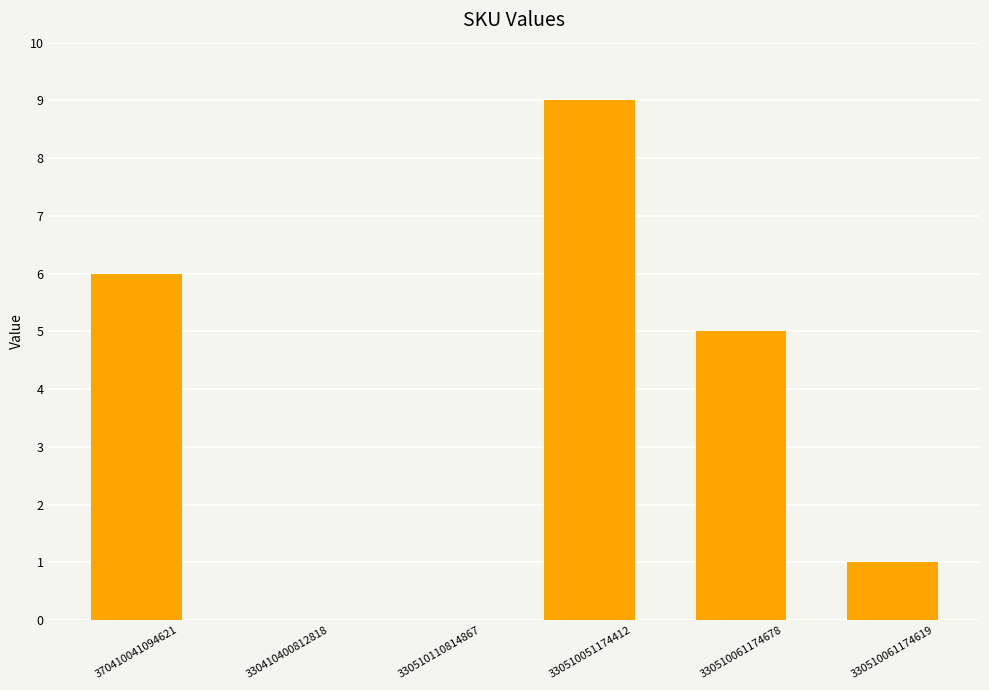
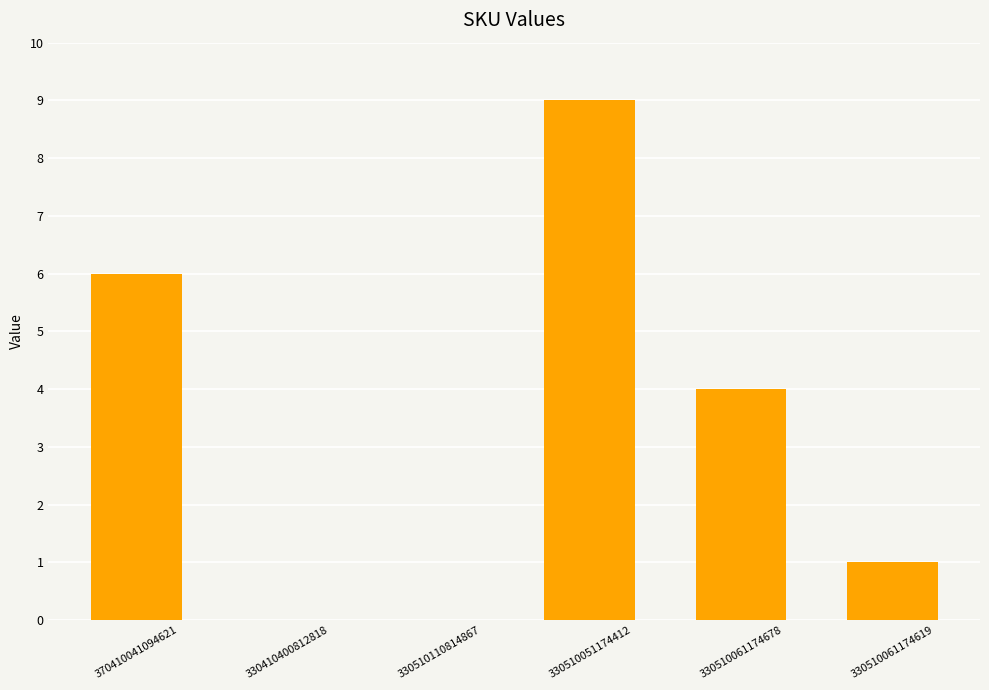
  {
    "370410041094621": 6,
    "330410400812818": 0,
    "330510110814867": 0,
    "330510051174412": 9,
-   "330510061174678": 5,
+   "330510061174678": 4,
    "330510061174619": 1
  }
